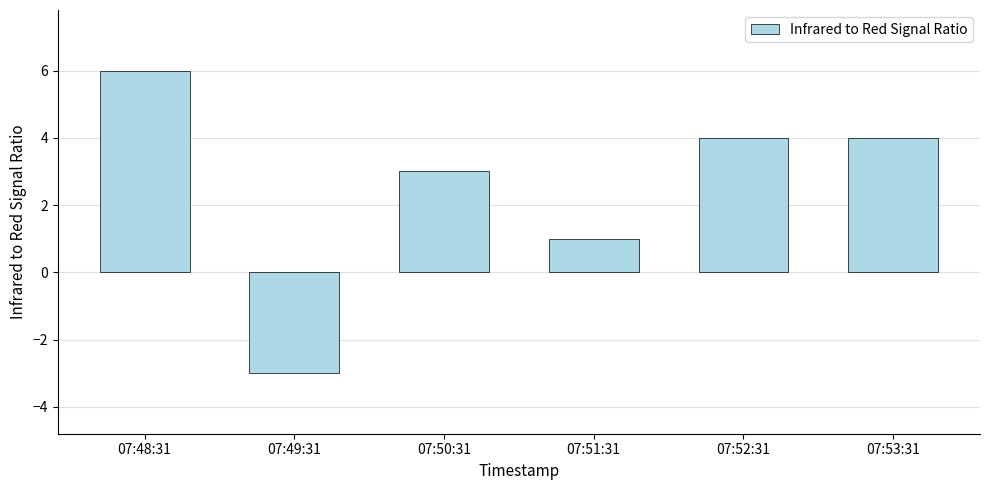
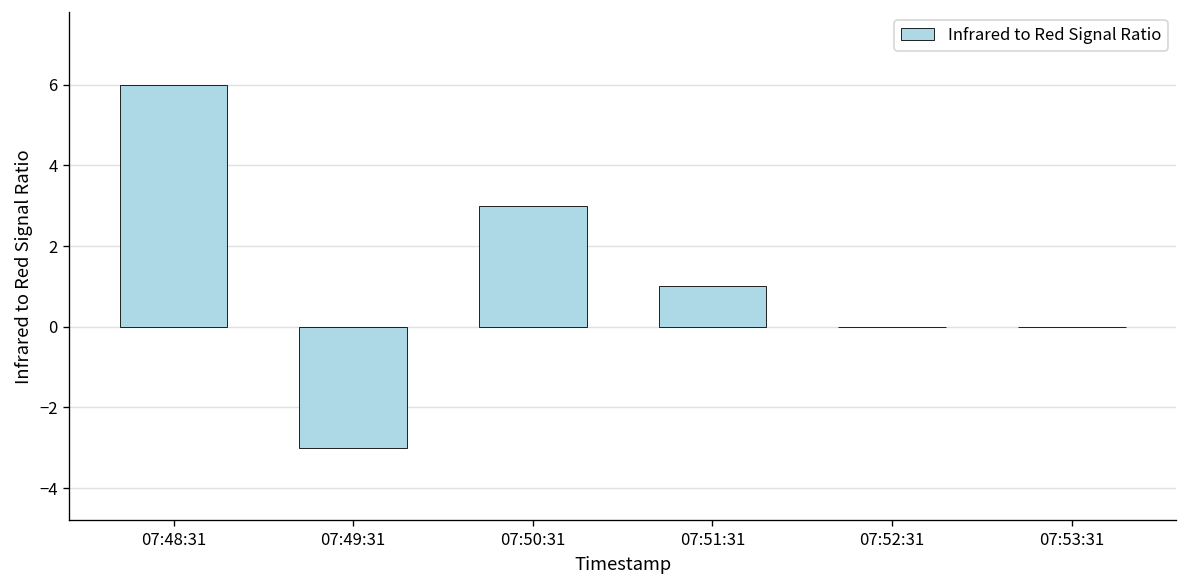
  {
    "07:48:31": 6,
    "07:49:31": -3,
    "07:50:31": 3,
    "07:51:31": 1,
-   "07:52:31": 4,
-   "07:53:31": 4
+   "07:52:31": 0,
+   "07:53:31": 0
  }
